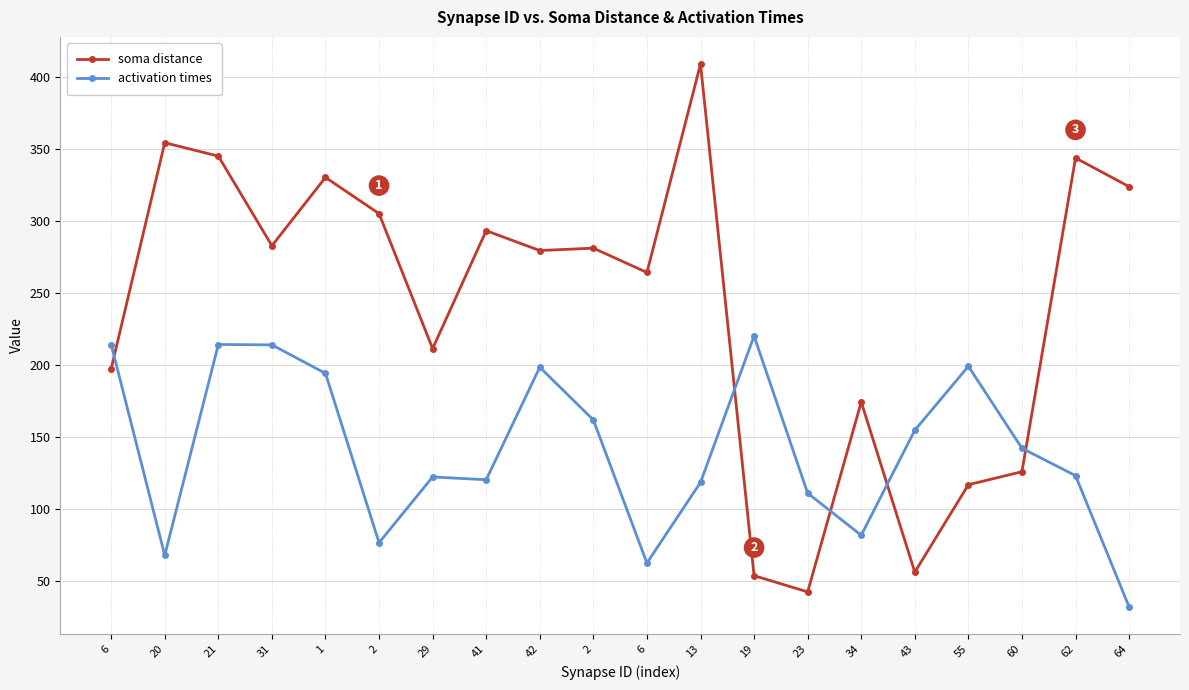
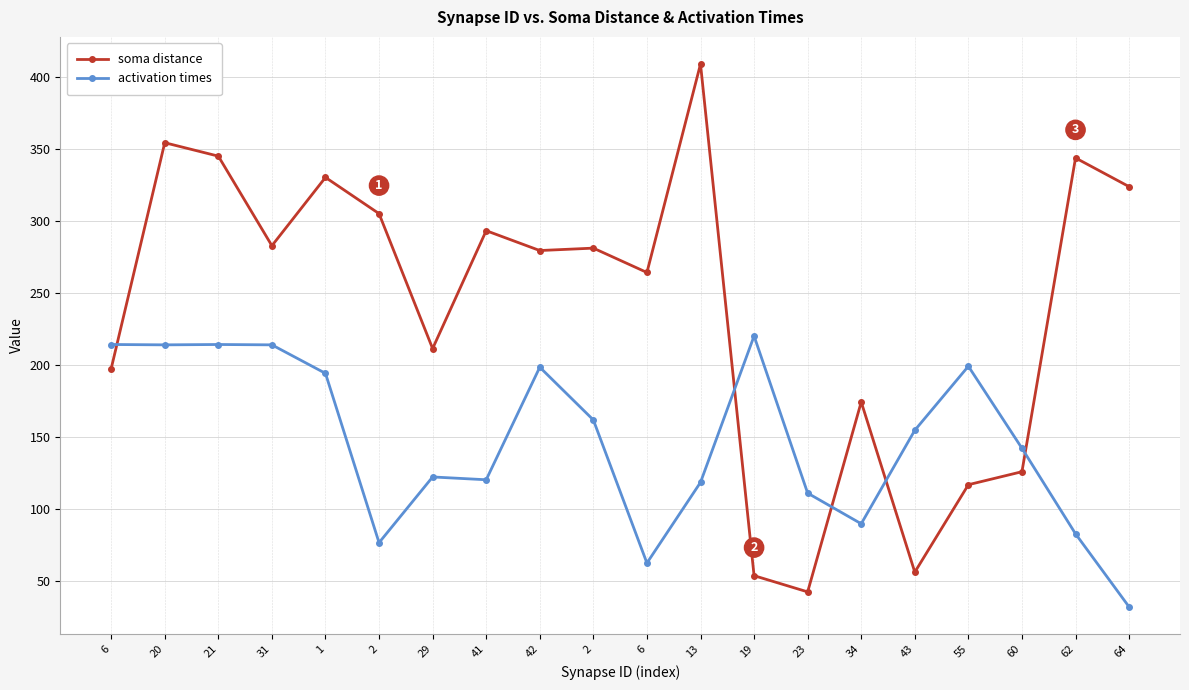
  {
    "soma distance": {
      "20": 355,
      "21": 345,
      "31": 283,
      "1": 330,
      "29": 211,
      "41": 293,
      "42": 280,
      "13": 409,
      "23": 42,
      "34": 174,
      "43": 56,
      "55": 117,
      "60": 126,
      "64": 324
    },
    "activation times": {
-     "20": 68,
+     "20": 214,
      "21": 214,
      "31": 214,
      "1": 194,
      "29": 122,
      "41": 120,
      "42": 199,
      "13": 118,
      "19": 220,
      "23": 111,
-     "34": 82,
+     "34": 90,
      "43": 155,
      "55": 199,
      "60": 142,
-     "62": 123,
+     "62": 83,
      "64": 32
    }
  }
